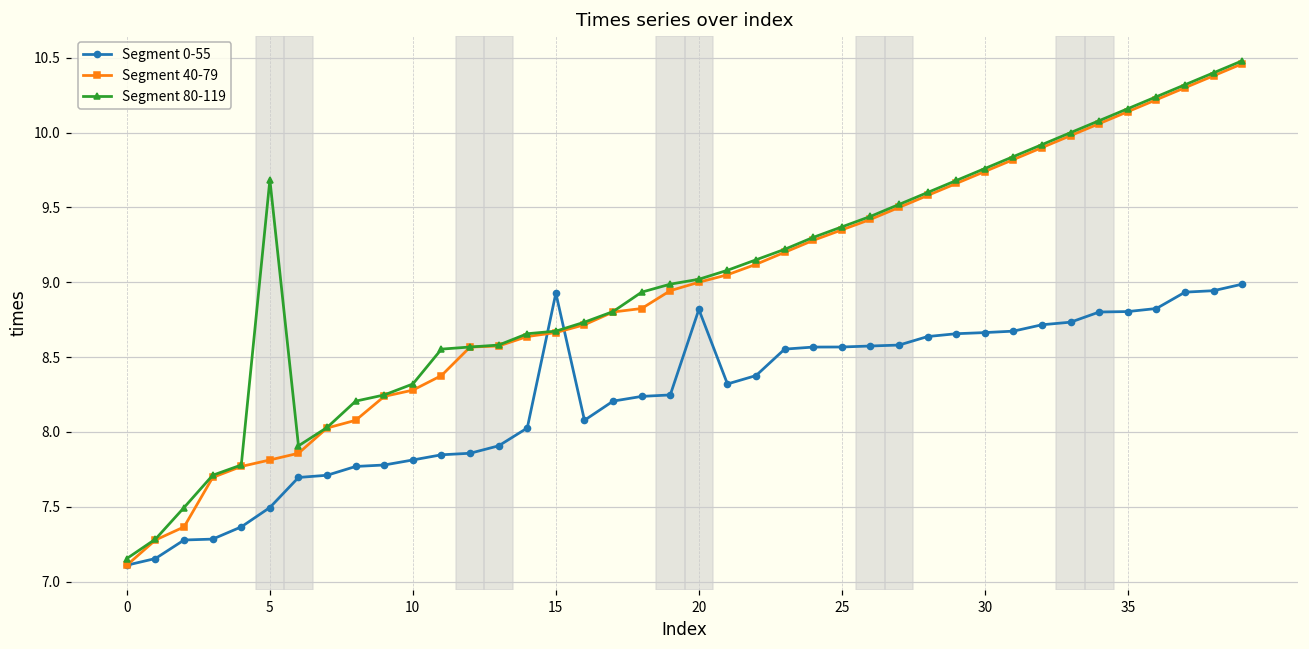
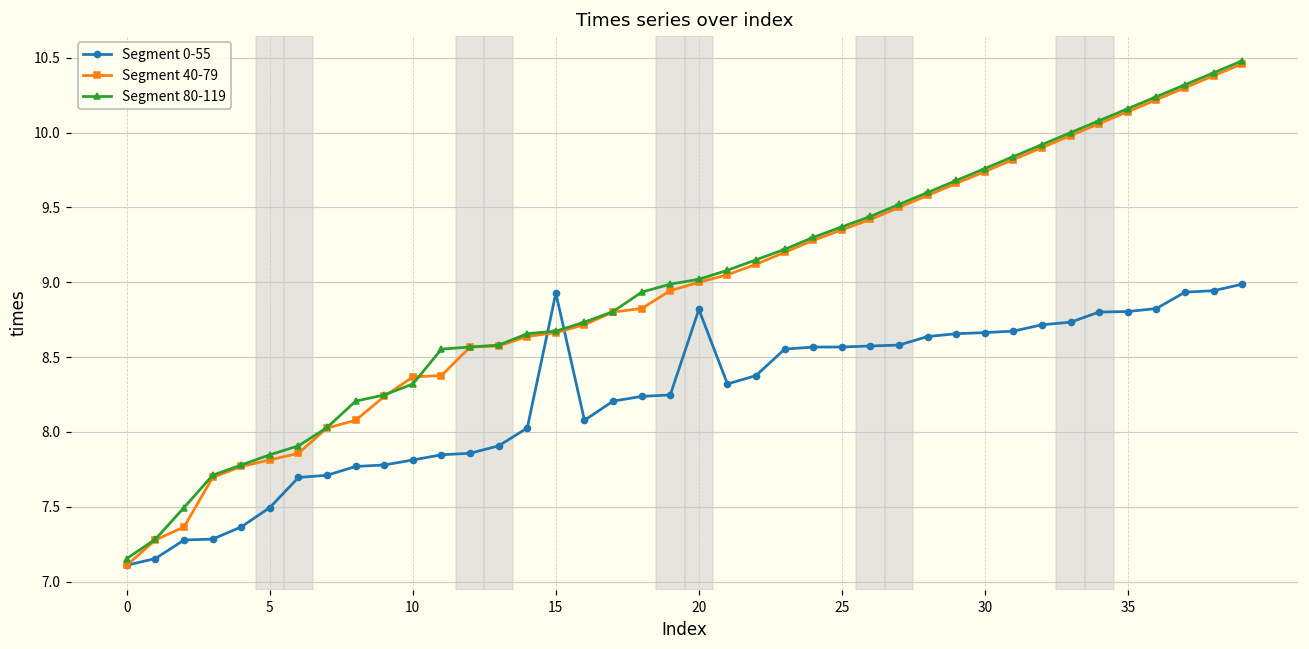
  {
    "Segment 0-55": {
      "5": 7.49,
      "10": 7.81,
      "15": 8.93,
      "20": 8.82,
      "25": 8.57,
      "30": 8.66,
      "35": 8.80
    },
    "Segment 40-79": {
      "5": 7.81,
-     "10": 8.28,
+     "10": 8.37,
      "20": 9.00,
      "25": 9.35,
      "30": 9.74,
      "35": 10.14
    },
    "Segment 80-119": {
      "0": 7.15,
-     "5": 9.69,
+     "5": 7.85,
      "10": 8.32,
      "20": 9.02,
      "25": 9.37,
      "30": 9.76,
      "35": 10.16
    }
  }
